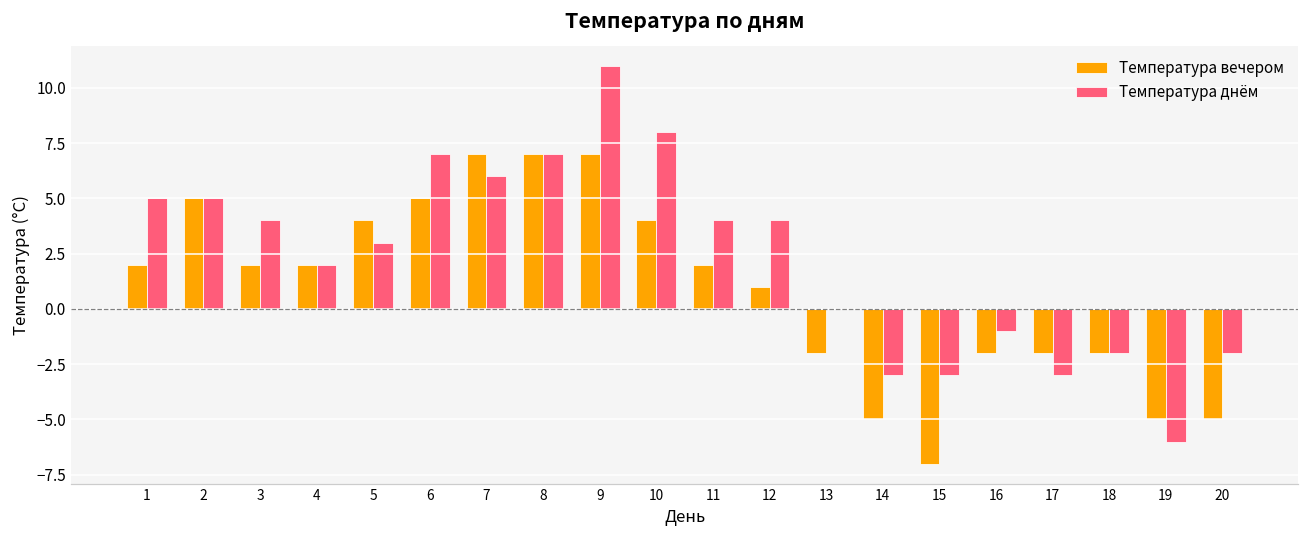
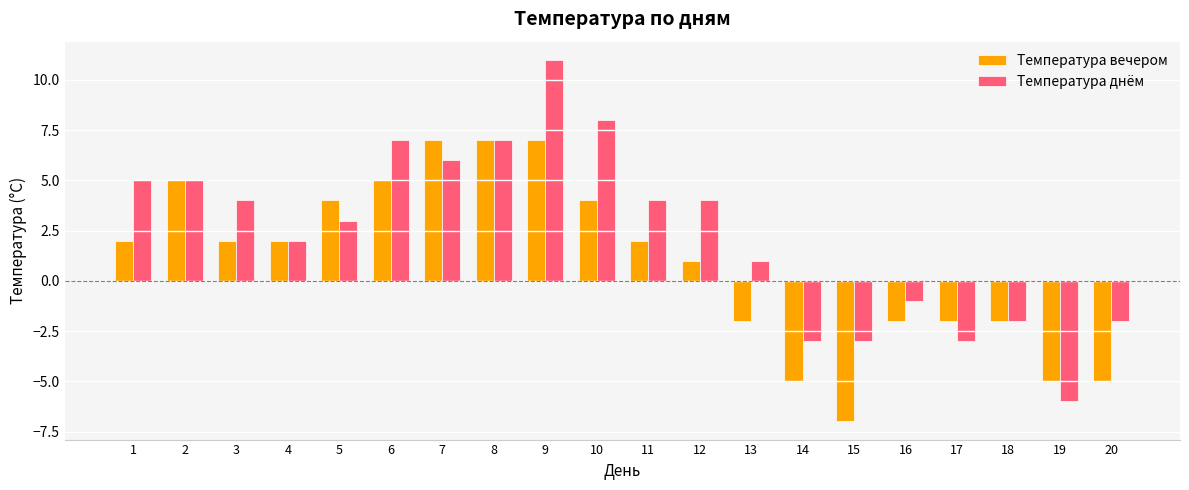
  {
    "Температура вечером": {
      "1": 2,
      "2": 5,
      "3": 2,
      "4": 2,
      "5": 4,
      "6": 5,
      "7": 7,
      "8": 7,
      "9": 7,
      "10": 4,
      "11": 2,
      "12": 1,
      "13": -2,
      "14": -5,
      "15": -7,
      "16": -2,
      "17": -2,
      "18": -2,
      "19": -5,
      "20": -5
    },
    "Температура днём": {
      "1": 5,
      "2": 5,
      "3": 4,
      "4": 2,
      "5": 3,
      "6": 7,
      "7": 6,
      "8": 7,
      "9": 11,
      "10": 8,
      "11": 4,
      "12": 4,
-     "13": 0,
+     "13": 1,
      "14": -3,
      "15": -3,
      "16": -1,
      "17": -3,
      "18": -2,
      "19": -6,
      "20": -2
    }
  }
